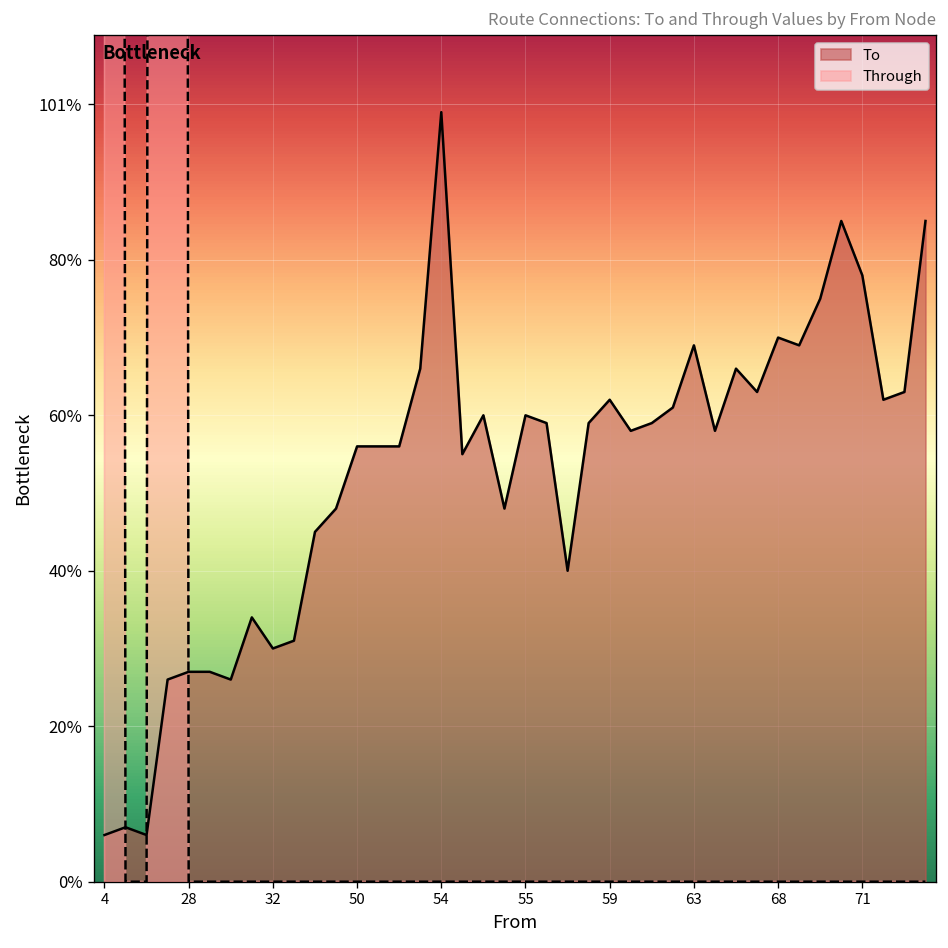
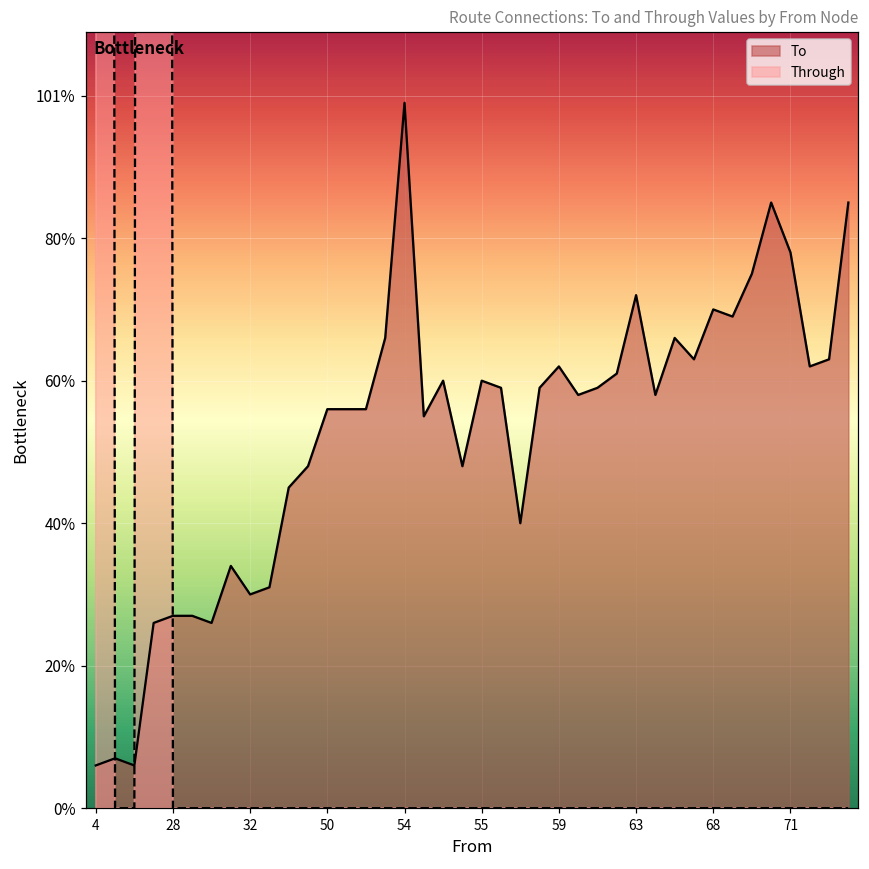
  {
    "To": {
      "4": "6%",
      "28": "27%",
      "32": "30%",
      "50": "57%",
      "54": "100%",
      "55": "61%",
      "59": "63%",
-     "63": "70%",
+     "63": "73%",
      "68": "71%",
      "71": "79%"
    },
    "Through": {
      "28": "0%",
      "32": "0%",
      "50": "0%",
      "54": "0%",
      "55": "0%",
      "59": "0%",
      "63": "0%",
      "68": "0%",
      "71": "0%"
    }
  }
